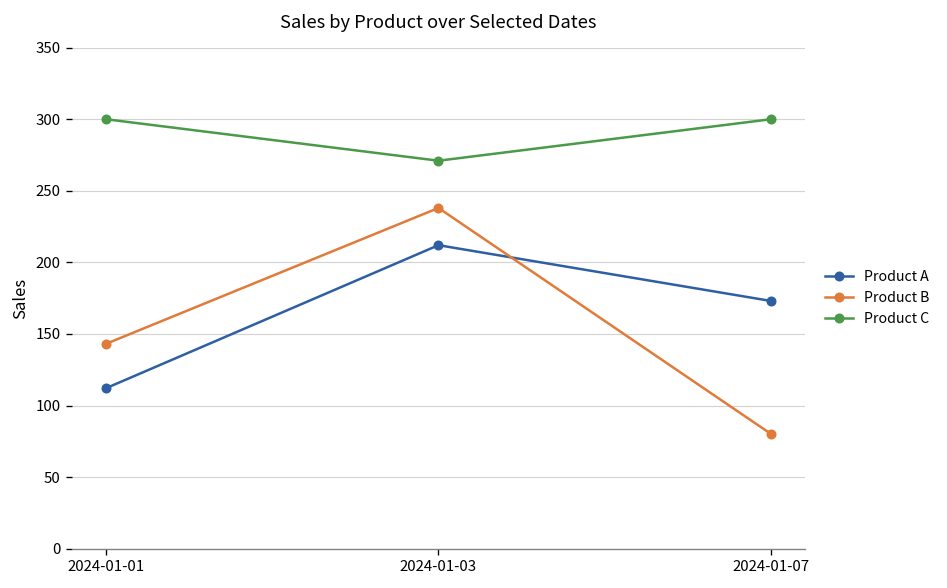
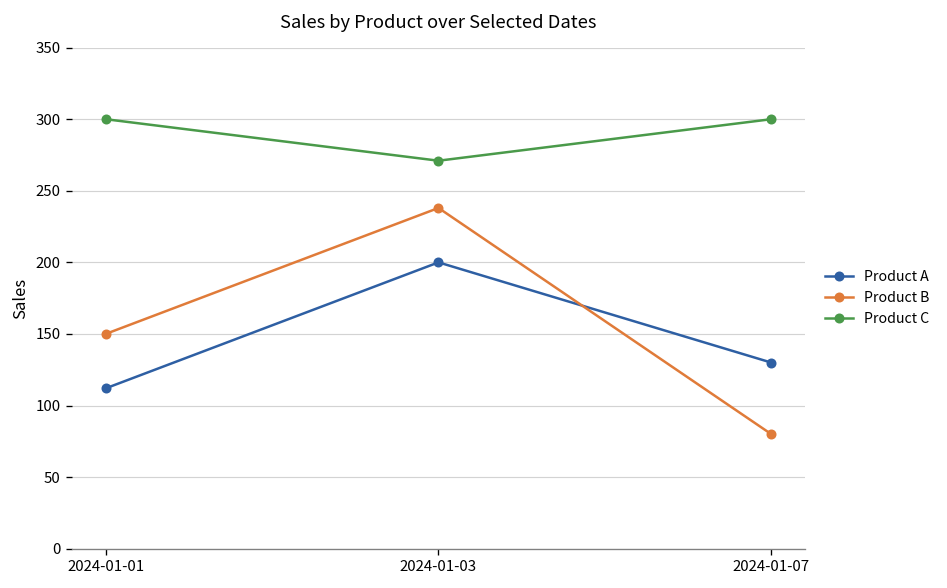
  {
    "Product A": {
      "2024-01-01": 112,
-     "2024-01-03": 212,
-     "2024-01-07": 173
+     "2024-01-03": 200,
+     "2024-01-07": 130
    },
    "Product B": {
-     "2024-01-01": 143,
+     "2024-01-01": 150,
      "2024-01-03": 238,
      "2024-01-07": 80
    },
    "Product C": {
      "2024-01-01": 300,
      "2024-01-03": 271,
      "2024-01-07": 300
    }
  }
